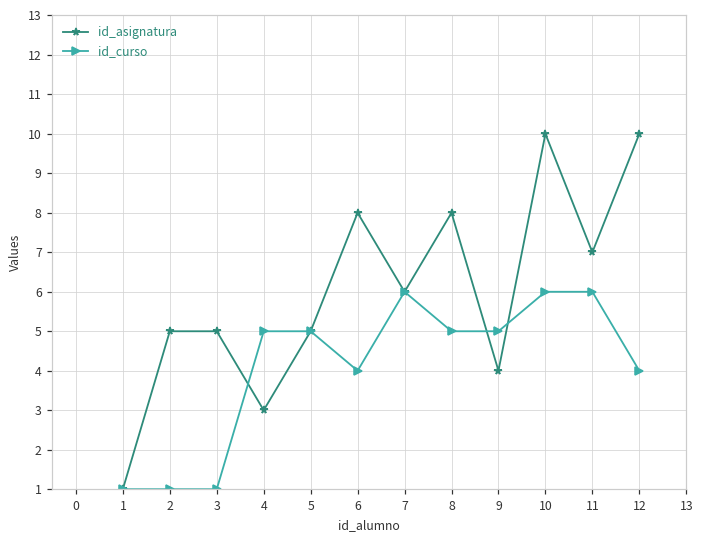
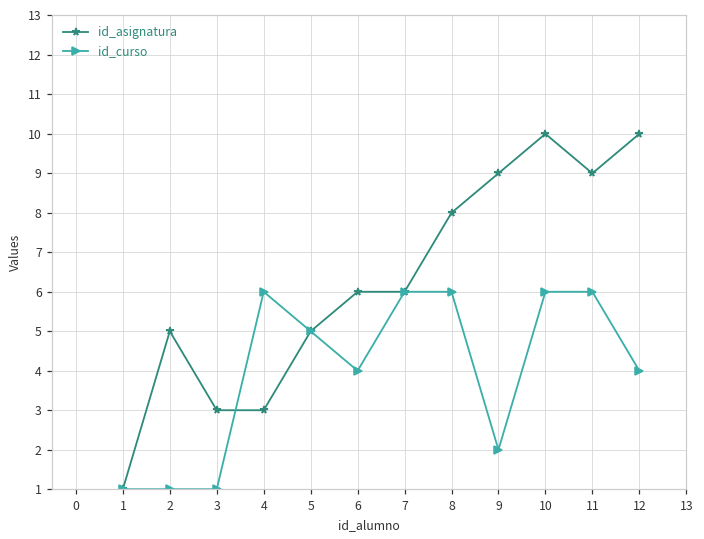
  {
    "id_asignatura": {
      "2": 5,
-     "3": 5,
+     "3": 3,
      "4": 3,
-     "6": 8,
+     "6": 6,
      "8": 8,
-     "9": 4,
+     "9": 9,
      "10": 10,
-     "11": 7,
+     "11": 9,
      "12": 10
    },
    "id_curso": {
      "2": 1,
      "3": 1,
-     "4": 5,
+     "4": 6,
      "6": 4,
-     "8": 5,
-     "9": 5,
+     "8": 6,
+     "9": 2,
      "10": 6,
      "11": 6,
      "12": 4
    }
  }
